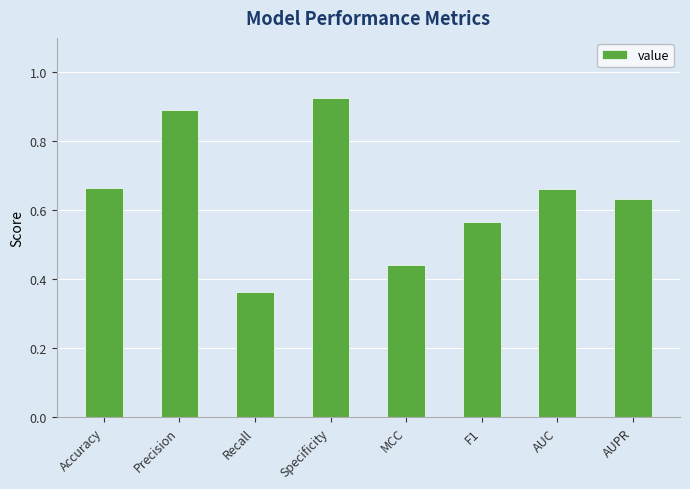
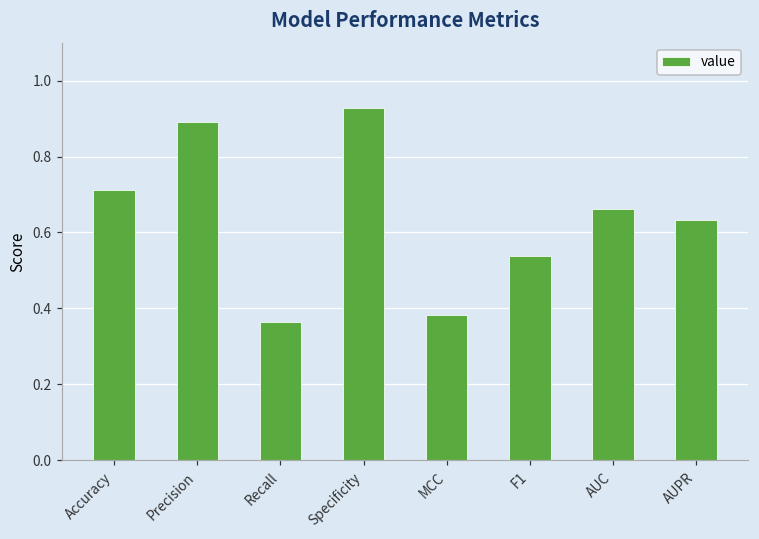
  {
-   "Accuracy": 0.66,
+   "Accuracy": 0.71,
    "Precision": 0.89,
    "Recall": 0.36,
    "Specificity": 0.93,
-   "MCC": 0.44,
-   "F1": 0.57,
+   "MCC": 0.38,
+   "F1": 0.54,
    "AUC": 0.66,
    "AUPR": 0.63
  }
